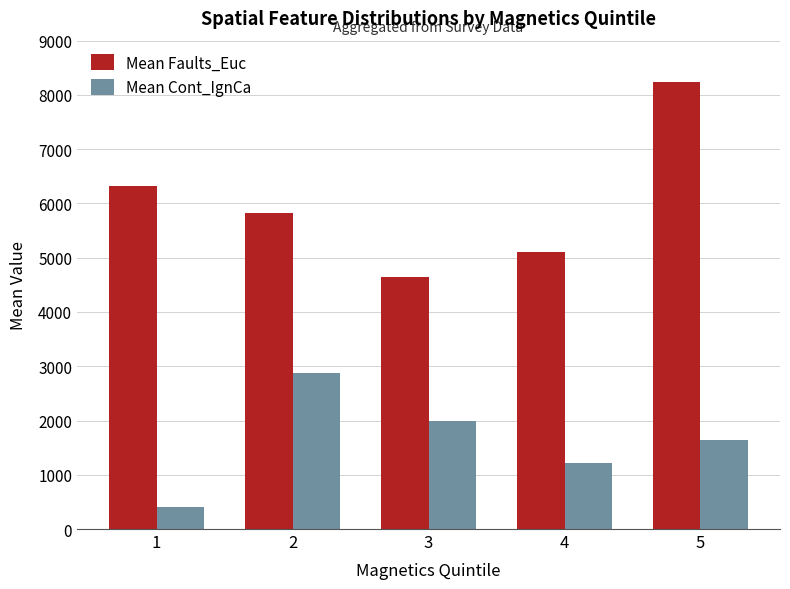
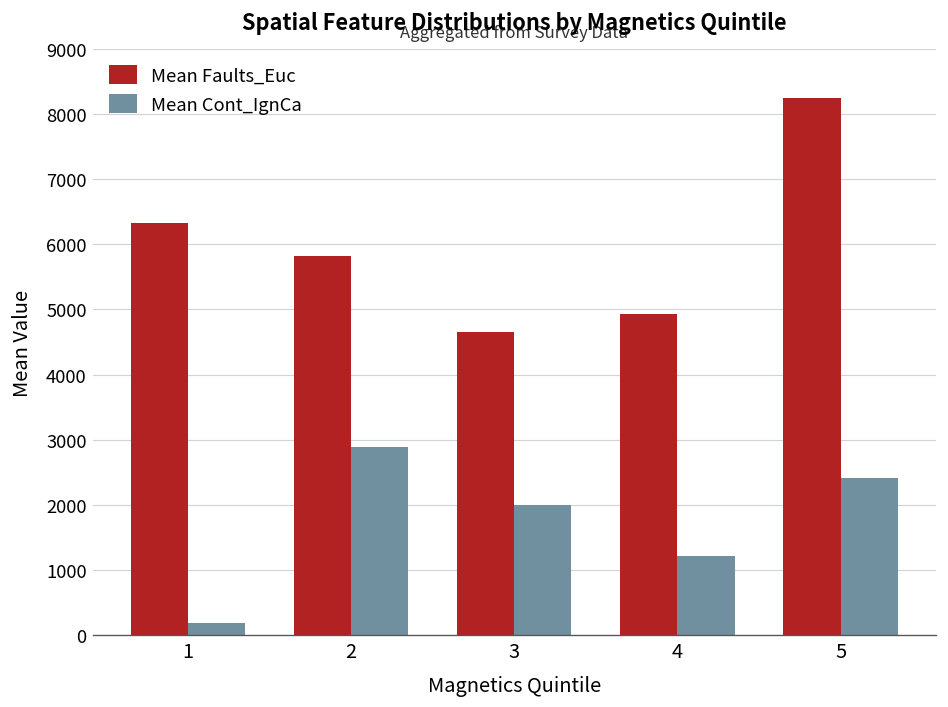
  {
    "Mean Faults_Euc": {
      "1": 6300,
      "2": 5800,
      "3": 4700,
-     "4": 5100,
+     "4": 4900,
      "5": 8200
    },
    "Mean Cont_IgnCa": {
-     "1": 400,
+     "1": 200,
      "2": 2900,
      "3": 2000,
      "4": 1200,
-     "5": 1600
+     "5": 2400
    }
  }
